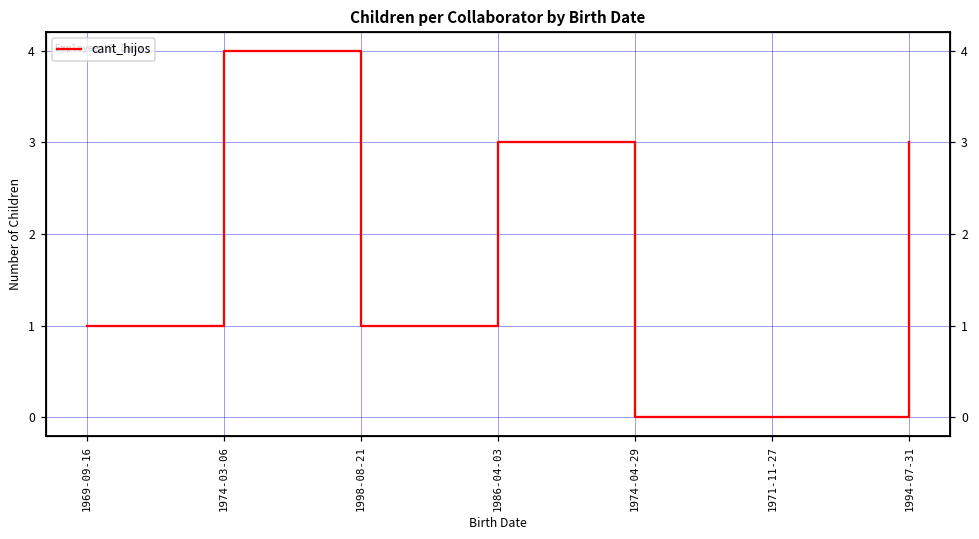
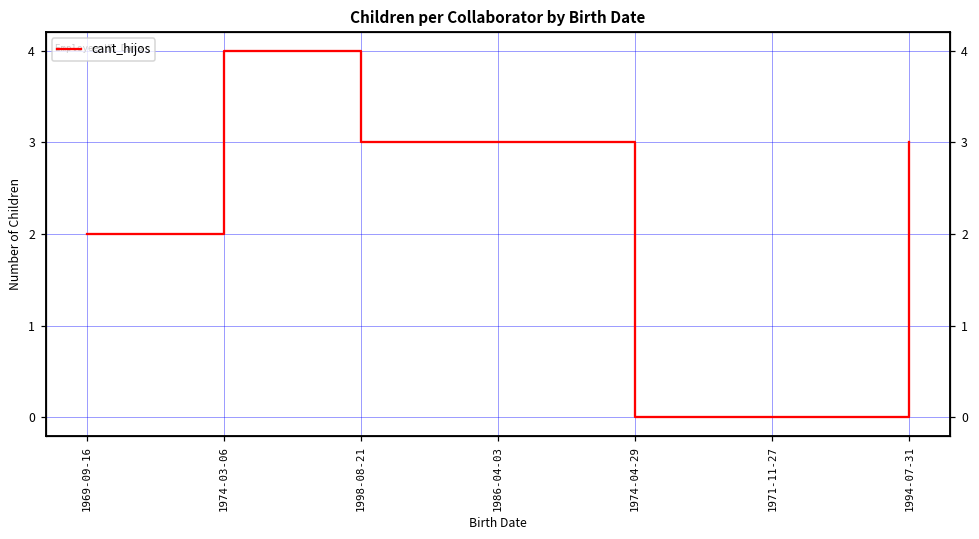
  {
-   "1969-09-16": 1,
+   "1969-09-16": 2,
    "1974-03-06": 4,
-   "1998-08-21": 1,
+   "1998-08-21": 3,
    "1986-04-03": 3,
    "1974-04-29": 0,
    "1971-11-27": 0,
    "1994-07-31": 3
  }
